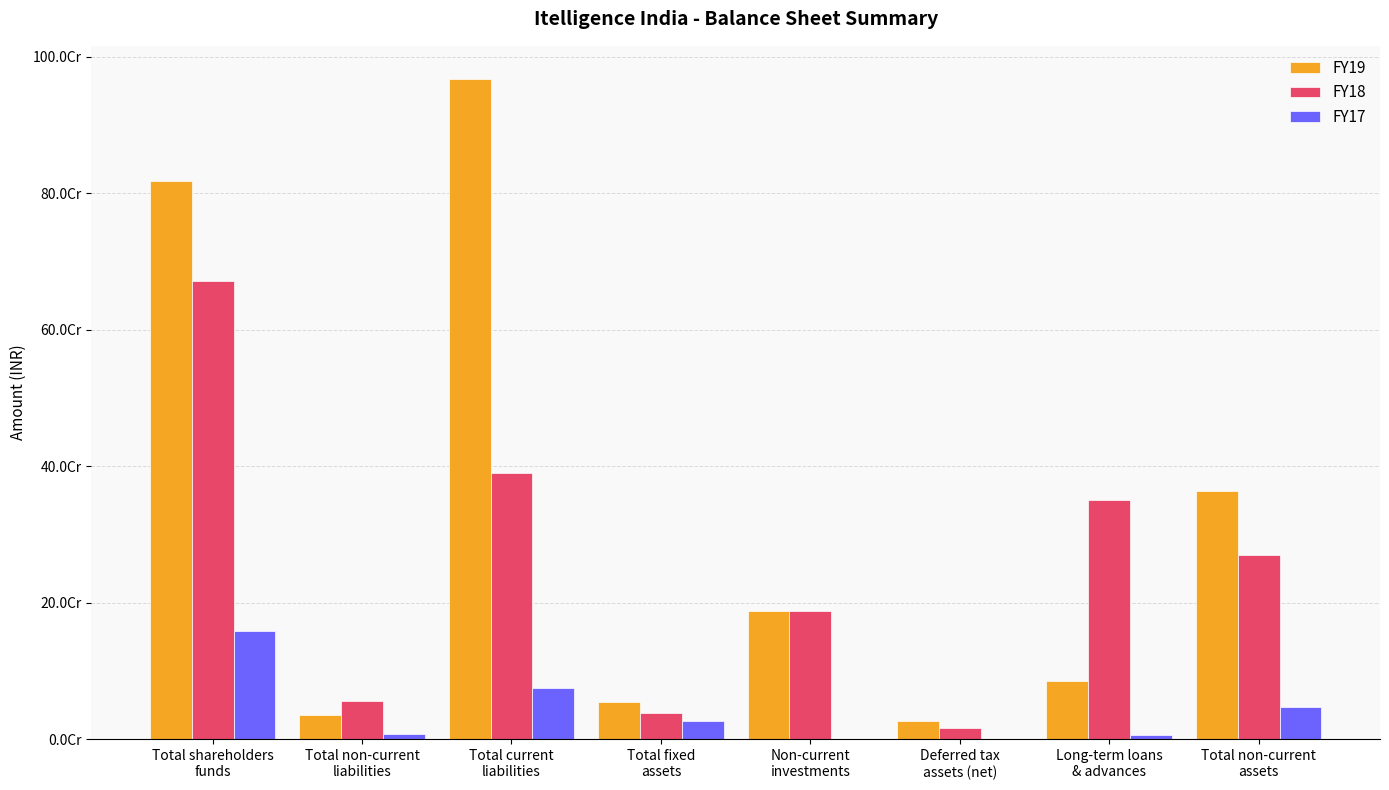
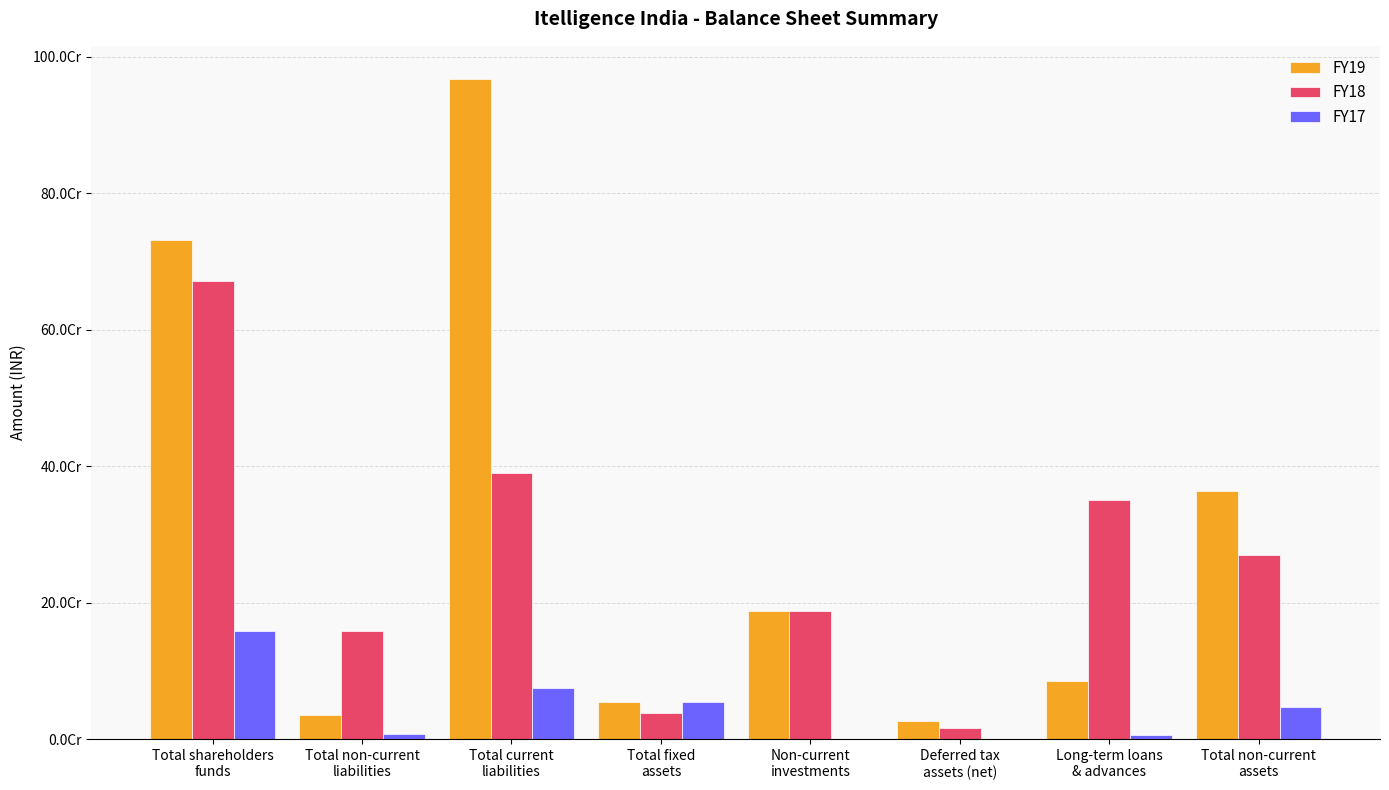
  {
    "FY19": {
-     "Total shareholders funds": "82Cr",
+     "Total shareholders funds": "73Cr",
      "Total non-current liabilities": "4Cr",
      "Total current liabilities": "97Cr",
      "Total fixed assets": "5Cr",
      "Non-current investments": "19Cr",
      "Deferred tax assets (net)": "3Cr",
      "Long-term loans & advances": "9Cr",
      "Total non-current assets": "36Cr"
    },
    "FY18": {
      "Total shareholders funds": "67Cr",
-     "Total non-current liabilities": "6Cr",
+     "Total non-current liabilities": "16Cr",
      "Total current liabilities": "39Cr",
      "Total fixed assets": "4Cr",
      "Non-current investments": "19Cr",
      "Deferred tax assets (net)": "2Cr",
      "Long-term loans & advances": "35Cr",
      "Total non-current assets": "27Cr"
    },
    "FY17": {
      "Total shareholders funds": "16Cr",
      "Total non-current liabilities": "1Cr",
      "Total current liabilities": "7Cr",
-     "Total fixed assets": "3Cr",
+     "Total fixed assets": "6Cr",
      "Long-term loans & advances": "1Cr",
      "Total non-current assets": "5Cr"
    }
  }
